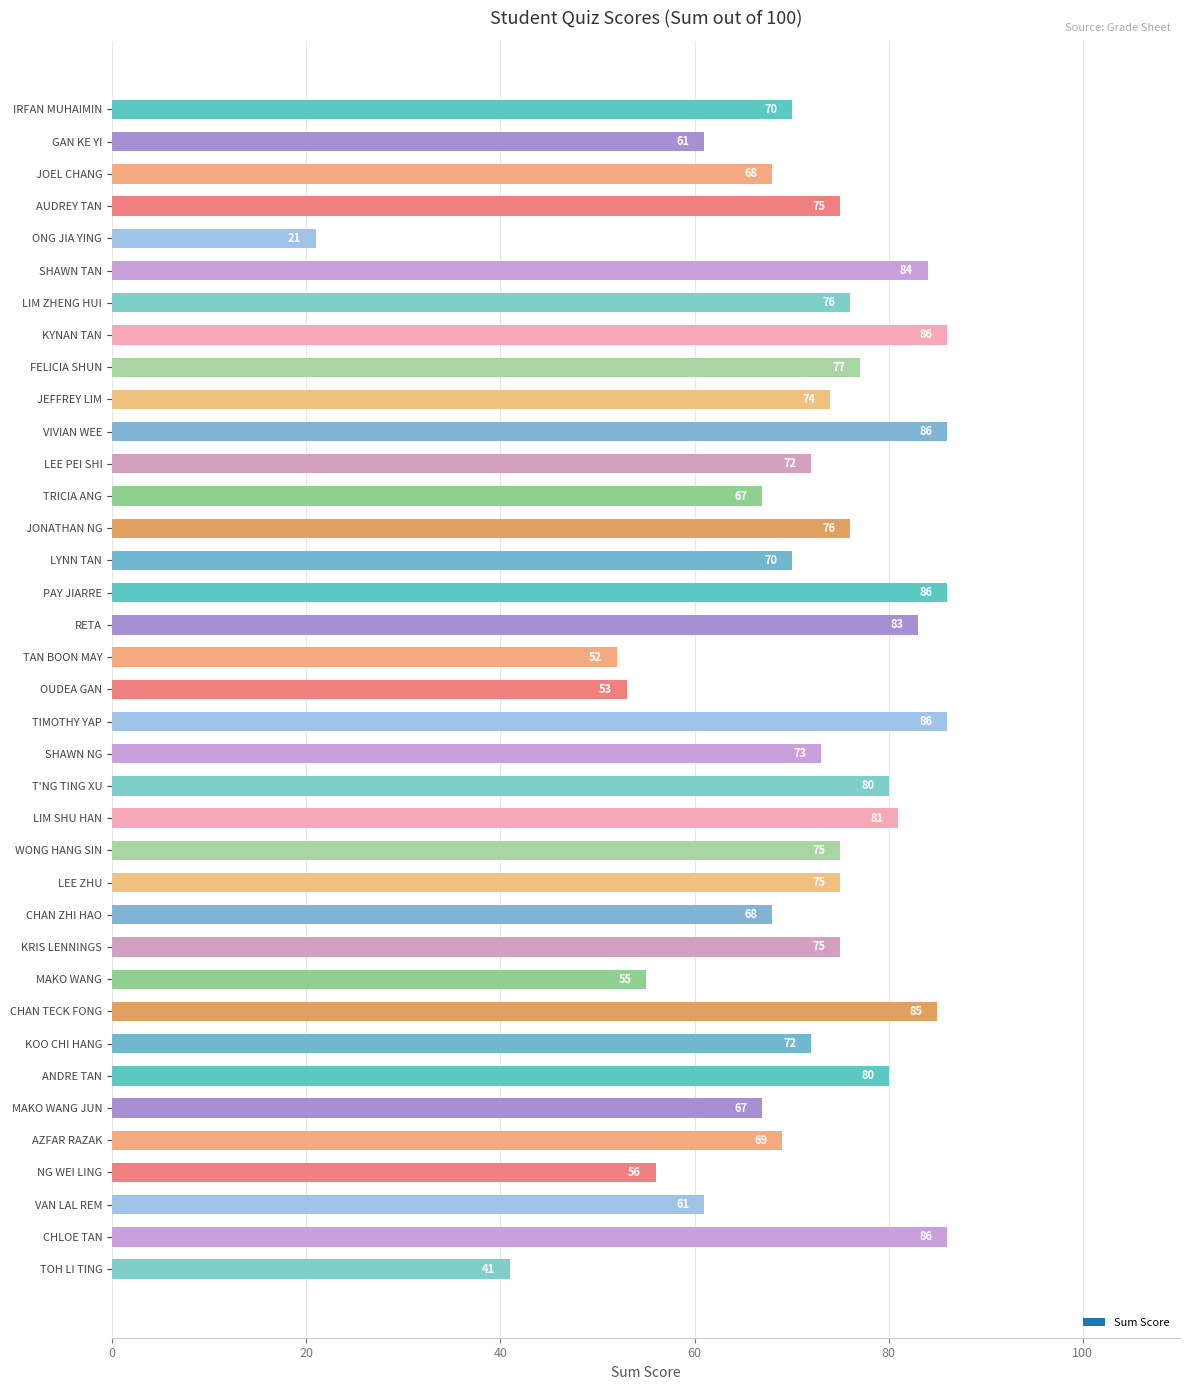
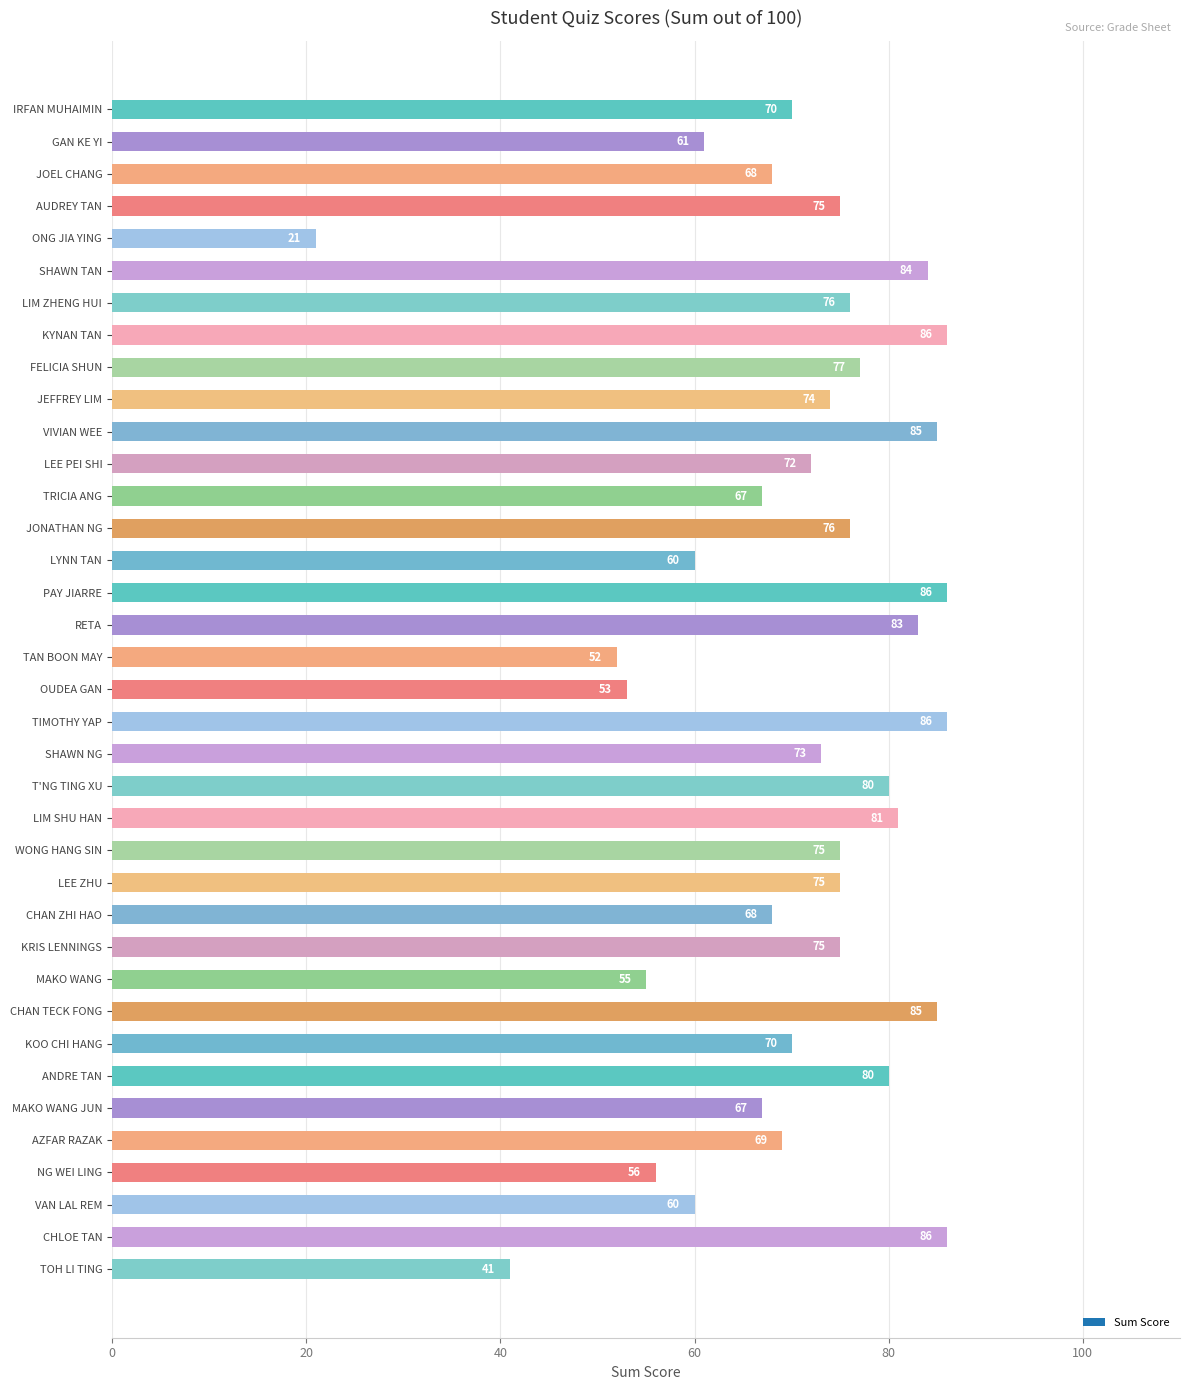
  {
    "IRFAN MUHAIMIN": 70,
    "GAN KE YI": 61,
    "JOEL CHANG": 68,
    "AUDREY TAN": 75,
    "ONG JIA YING": 21,
    "SHAWN TAN": 84,
    "LIM ZHENG HUI": 76,
    "KYNAN TAN": 86,
    "FELICIA SHUN": 77,
    "JEFFREY LIM": 74,
-   "VIVIAN WEE": 86,
+   "VIVIAN WEE": 85,
    "LEE PEI SHI": 72,
    "TRICIA ANG": 67,
    "JONATHAN NG": 76,
-   "LYNN TAN": 70,
+   "LYNN TAN": 60,
    "PAY JIARRE": 86,
    "RETA": 83,
    "TAN BOON MAY": 52,
    "OUDEA GAN": 53,
    "TIMOTHY YAP": 86,
    "SHAWN NG": 73,
    "T'NG TING XU": 80,
    "LIM SHU HAN": 81,
    "WONG HANG SIN": 75,
    "LEE ZHU": 75,
    "CHAN ZHI HAO": 68,
    "KRIS LENNINGS": 75,
    "MAKO WANG": 55,
    "CHAN TECK FONG": 85,
-   "KOO CHI HANG": 72,
+   "KOO CHI HANG": 70,
    "ANDRE TAN": 80,
    "MAKO WANG JUN": 67,
    "AZFAR RAZAK": 69,
    "NG WEI LING": 56,
-   "VAN LAL REM": 61,
+   "VAN LAL REM": 60,
    "CHLOE TAN": 86,
    "TOH LI TING": 41
  }
